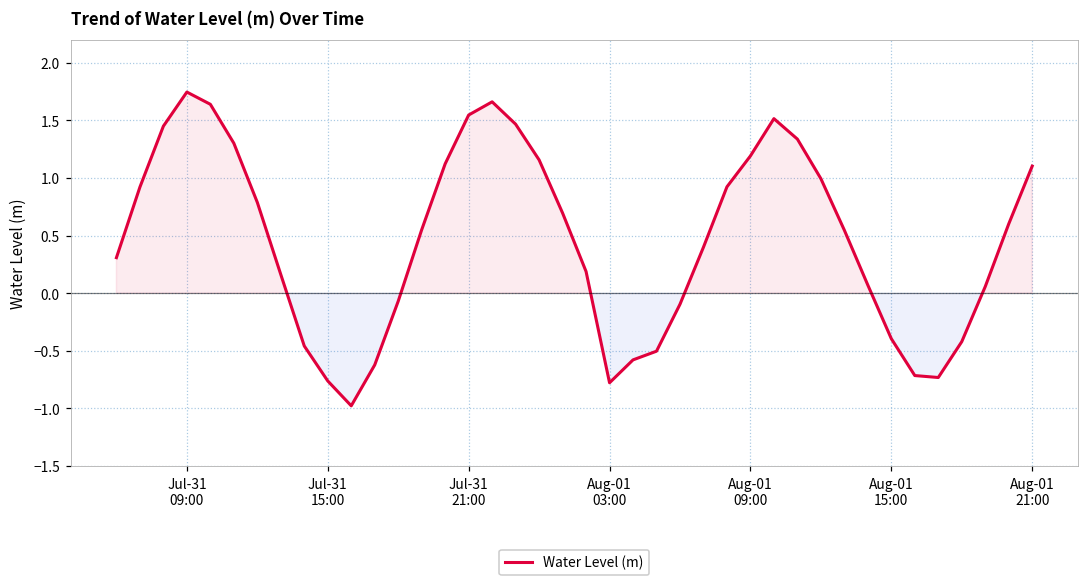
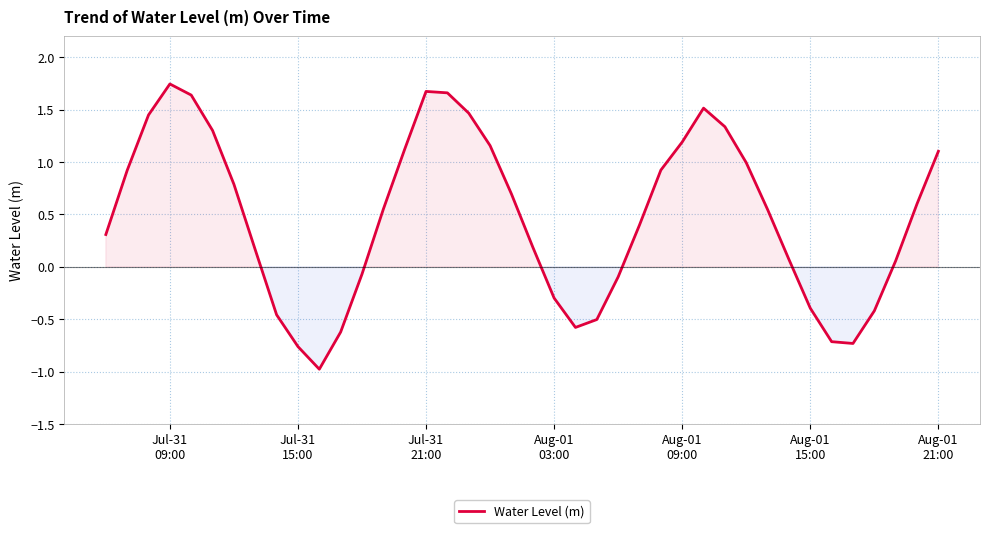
  {
    "Jul-31 09:00": 1.75,
    "Jul-31 15:00": -0.76,
-   "Jul-31 21:00": 1.55,
-   "Aug-01 03:00": -0.78,
+   "Jul-31 21:00": 1.67,
+   "Aug-01 03:00": -0.30,
    "Aug-01 09:00": 1.19,
    "Aug-01 15:00": -0.39,
    "Aug-01 21:00": 1.10
  }
